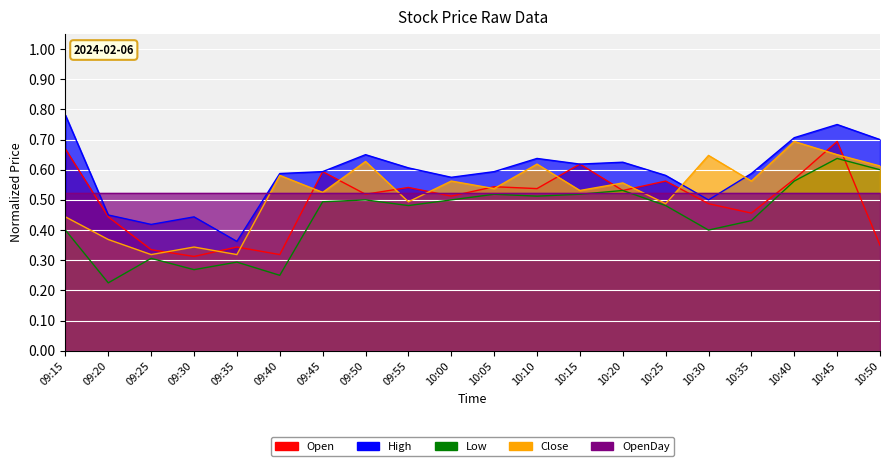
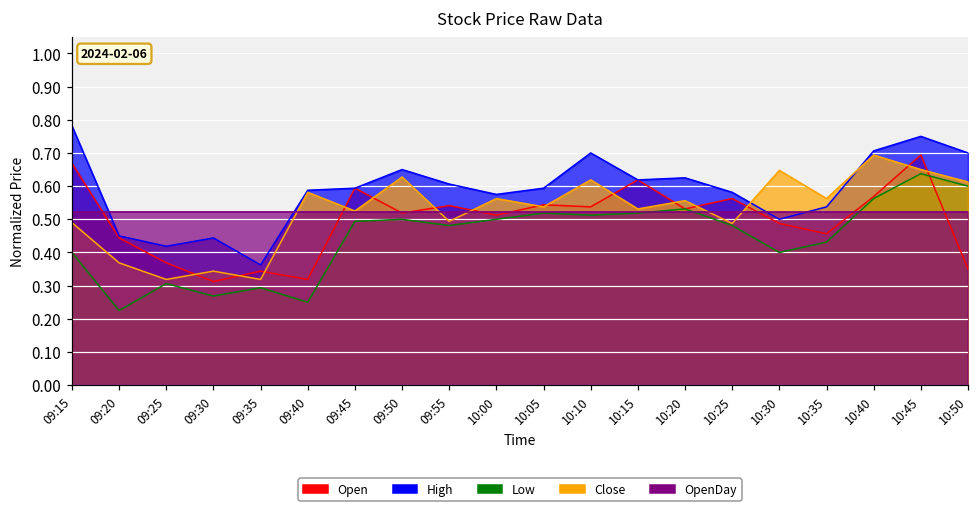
  {
    "Open": {
      "09:15": 0.67,
-     "09:25": 0.34,
+     "09:25": 0.37,
      "09:30": 0.31,
      "09:35": 0.34,
      "09:40": 0.32,
      "09:55": 0.54,
      "10:00": 0.51,
      "10:10": 0.54,
      "10:25": 0.56,
      "10:30": 0.49,
      "10:35": 0.46,
      "10:45": 0.69,
      "10:50": 0.35
    },
    "High": {
      "09:15": 0.78,
      "09:25": 0.42,
      "09:30": 0.44,
      "09:35": 0.36,
      "09:50": 0.65,
      "09:55": 0.61,
      "10:00": 0.57,
      "10:05": 0.59,
-     "10:10": 0.64,
+     "10:10": 0.70,
      "10:20": 0.63,
      "10:25": 0.58,
      "10:30": 0.50,
-     "10:35": 0.59,
+     "10:35": 0.54,
      "10:40": 0.71,
      "10:45": 0.75,
      "10:50": 0.70
    },
    "Low": {
      "09:15": 0.40,
      "09:20": 0.23,
      "09:25": 0.31,
      "09:30": 0.27,
      "09:35": 0.29,
      "09:40": 0.25,
      "09:45": 0.49,
      "09:50": 0.50,
      "09:55": 0.48,
      "10:00": 0.50,
      "10:10": 0.51,
      "10:30": 0.40,
      "10:35": 0.43,
      "10:45": 0.64,
      "10:50": 0.60
    },
    "Close": {
-     "09:15": 0.44,
+     "09:15": 0.49,
      "09:20": 0.37,
      "09:25": 0.32,
      "09:30": 0.34,
      "09:35": 0.32,
      "09:50": 0.63,
      "09:55": 0.49,
      "10:00": 0.56,
      "10:10": 0.62,
      "10:15": 0.53,
      "10:20": 0.56,
      "10:30": 0.65,
      "10:35": 0.56,
      "10:40": 0.69,
      "10:45": 0.65,
      "10:50": 0.61
    },
    "OpenDay": {
      "09:15": 0.52,
      "09:20": 0.52,
      "09:25": 0.52,
      "09:30": 0.52,
      "09:35": 0.52,
      "09:40": 0.52,
      "09:55": 0.52,
      "10:00": 0.52,
      "10:10": 0.52,
      "10:20": 0.52,
      "10:25": 0.52,
      "10:30": 0.52,
      "10:35": 0.52,
      "10:40": 0.52,
      "10:45": 0.52,
      "10:50": 0.52
    }
  }
